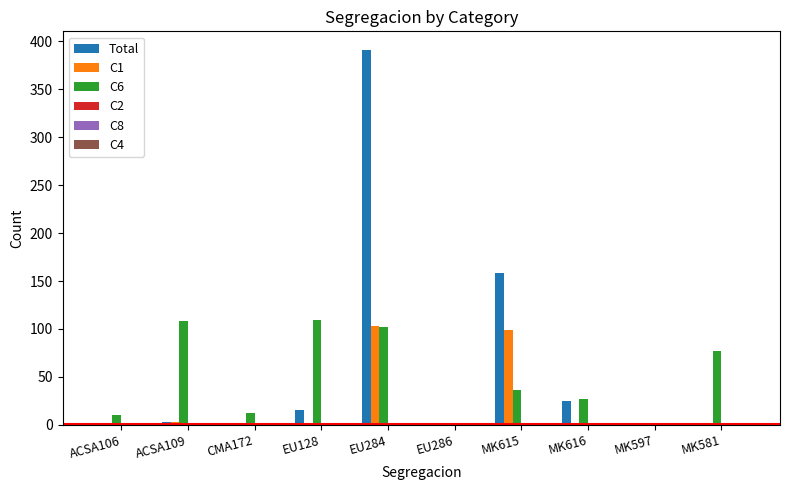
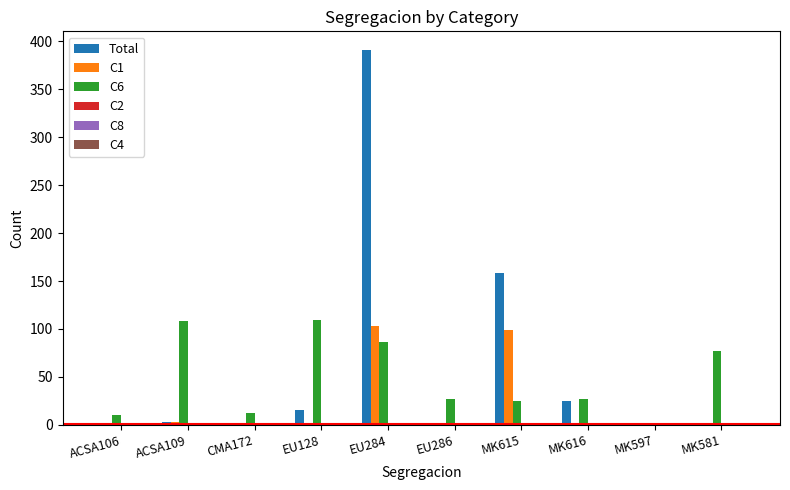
  {
    "Total": {
      "ACSA106": 0,
      "ACSA109": 0,
      "CMA172": 0,
      "EU128": 20,
      "EU284": 390,
      "EU286": 0,
      "MK615": 160,
      "MK616": 30,
      "MK597": 0,
      "MK581": 0
    },
    "C1": {
      "ACSA106": 0,
      "ACSA109": 0,
      "CMA172": 0,
      "EU128": 0,
      "EU284": 100,
      "EU286": 0,
      "MK615": 100,
      "MK616": 0,
      "MK597": 0,
      "MK581": 0
    },
    "C6": {
      "ACSA106": 10,
      "ACSA109": 110,
      "CMA172": 10,
      "EU128": 110,
-     "EU284": 100,
-     "EU286": 0,
-     "MK615": 40,
+     "EU284": 90,
+     "EU286": 30,
+     "MK615": 30,
      "MK616": 30,
      "MK597": 0,
      "MK581": 80
    },
    "C2": {
      "ACSA106": 0,
      "ACSA109": 0,
      "CMA172": 0,
      "EU128": 0,
      "EU284": 0,
      "EU286": 0,
      "MK615": 0,
      "MK616": 0,
      "MK597": 0,
      "MK581": 0
    },
    "C8": {
      "ACSA106": 0,
      "ACSA109": 0,
      "CMA172": 0,
      "EU128": 0,
      "EU284": 0,
      "EU286": 0,
      "MK615": 0,
      "MK616": 0,
      "MK597": 0,
      "MK581": 0
    },
    "C4": {
      "ACSA106": 0,
      "ACSA109": 0,
      "CMA172": 0,
      "EU128": 0,
      "EU284": 0,
      "EU286": 0,
      "MK615": 0,
      "MK616": 0,
      "MK597": 0,
      "MK581": 0
    }
  }
